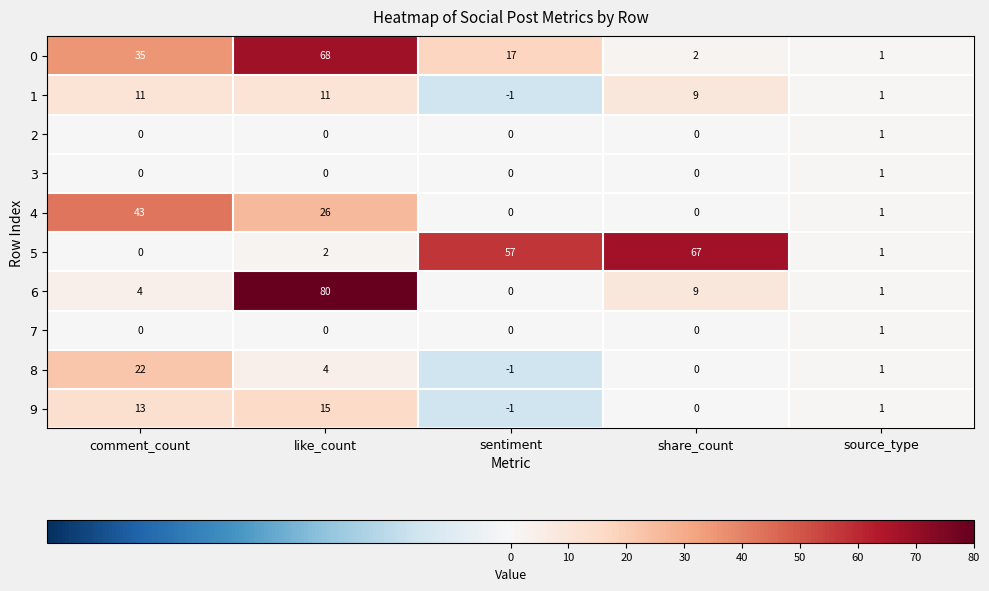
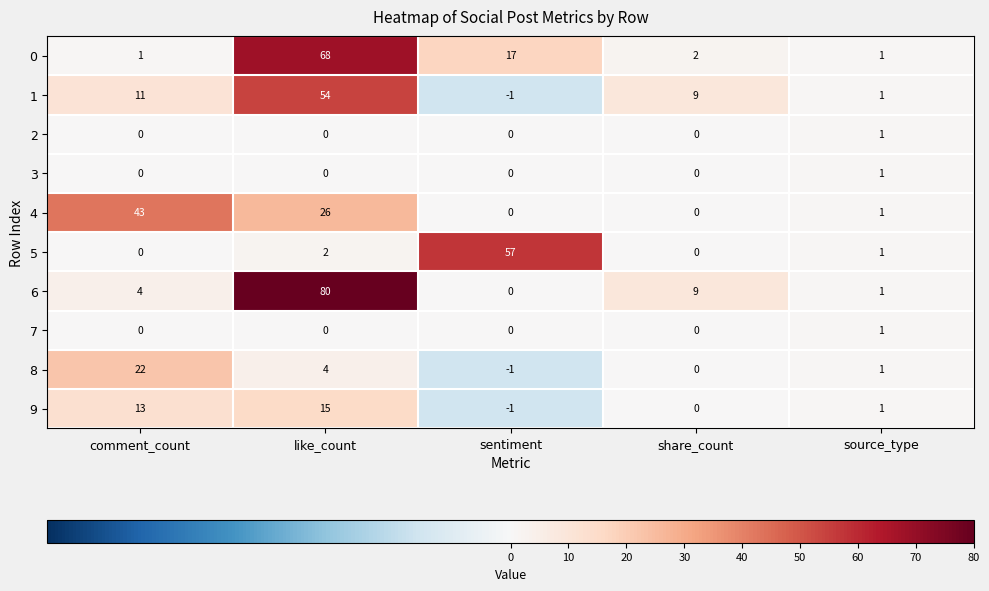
  {
    "0": {
-     "comment_count": 35,
+     "comment_count": 1,
      "like_count": 68,
      "sentiment": 17,
      "share_count": 2,
      "source_type": 1
    },
    "1": {
      "comment_count": 11,
-     "like_count": 11,
+     "like_count": 54,
      "sentiment": -1,
      "share_count": 9,
      "source_type": 1
    },
    "2": {
      "comment_count": 0,
      "like_count": 0,
      "sentiment": 0,
      "share_count": 0,
      "source_type": 1
    },
    "3": {
      "comment_count": 0,
      "like_count": 0,
      "sentiment": 0,
      "share_count": 0,
      "source_type": 1
    },
    "4": {
      "comment_count": 43,
      "like_count": 26,
      "sentiment": 0,
      "share_count": 0,
      "source_type": 1
    },
    "5": {
      "comment_count": 0,
      "like_count": 2,
      "sentiment": 57,
-     "share_count": 67,
+     "share_count": 0,
      "source_type": 1
    },
    "6": {
      "comment_count": 4,
      "like_count": 80,
      "sentiment": 0,
      "share_count": 9,
      "source_type": 1
    },
    "7": {
      "comment_count": 0,
      "like_count": 0,
      "sentiment": 0,
      "share_count": 0,
      "source_type": 1
    },
    "8": {
      "comment_count": 22,
      "like_count": 4,
      "sentiment": -1,
      "share_count": 0,
      "source_type": 1
    },
    "9": {
      "comment_count": 13,
      "like_count": 15,
      "sentiment": -1,
      "share_count": 0,
      "source_type": 1
    }
  }
